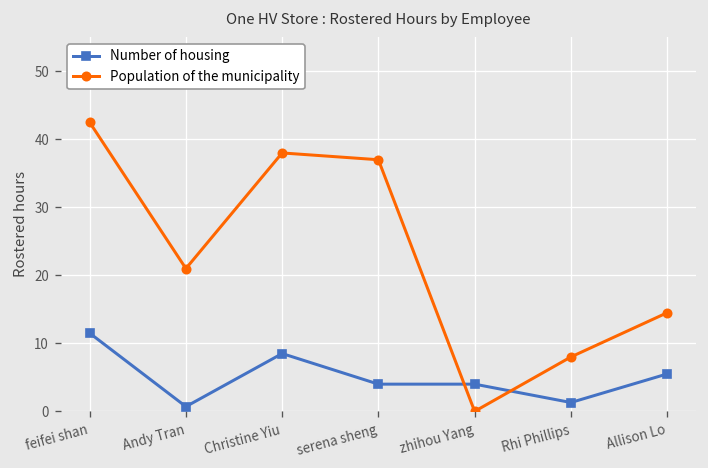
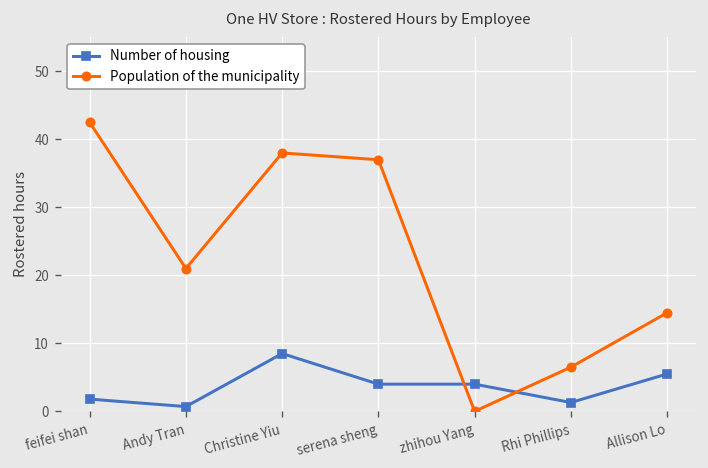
  {
    "Number of housing": {
-     "feifei shan": 12,
+     "feifei shan": 2,
      "Andy Tran": 1,
      "Christine Yiu": 9,
      "serena sheng": 4,
      "zhihou Yang": 4,
      "Rhi Phillips": 1,
      "Allison Lo": 6
    },
    "Population of the municipality": {
      "feifei shan": 43,
      "Andy Tran": 21,
      "Christine Yiu": 38,
      "serena sheng": 37,
      "zhihou Yang": 0,
-     "Rhi Phillips": 8,
+     "Rhi Phillips": 7,
      "Allison Lo": 15
    }
  }
